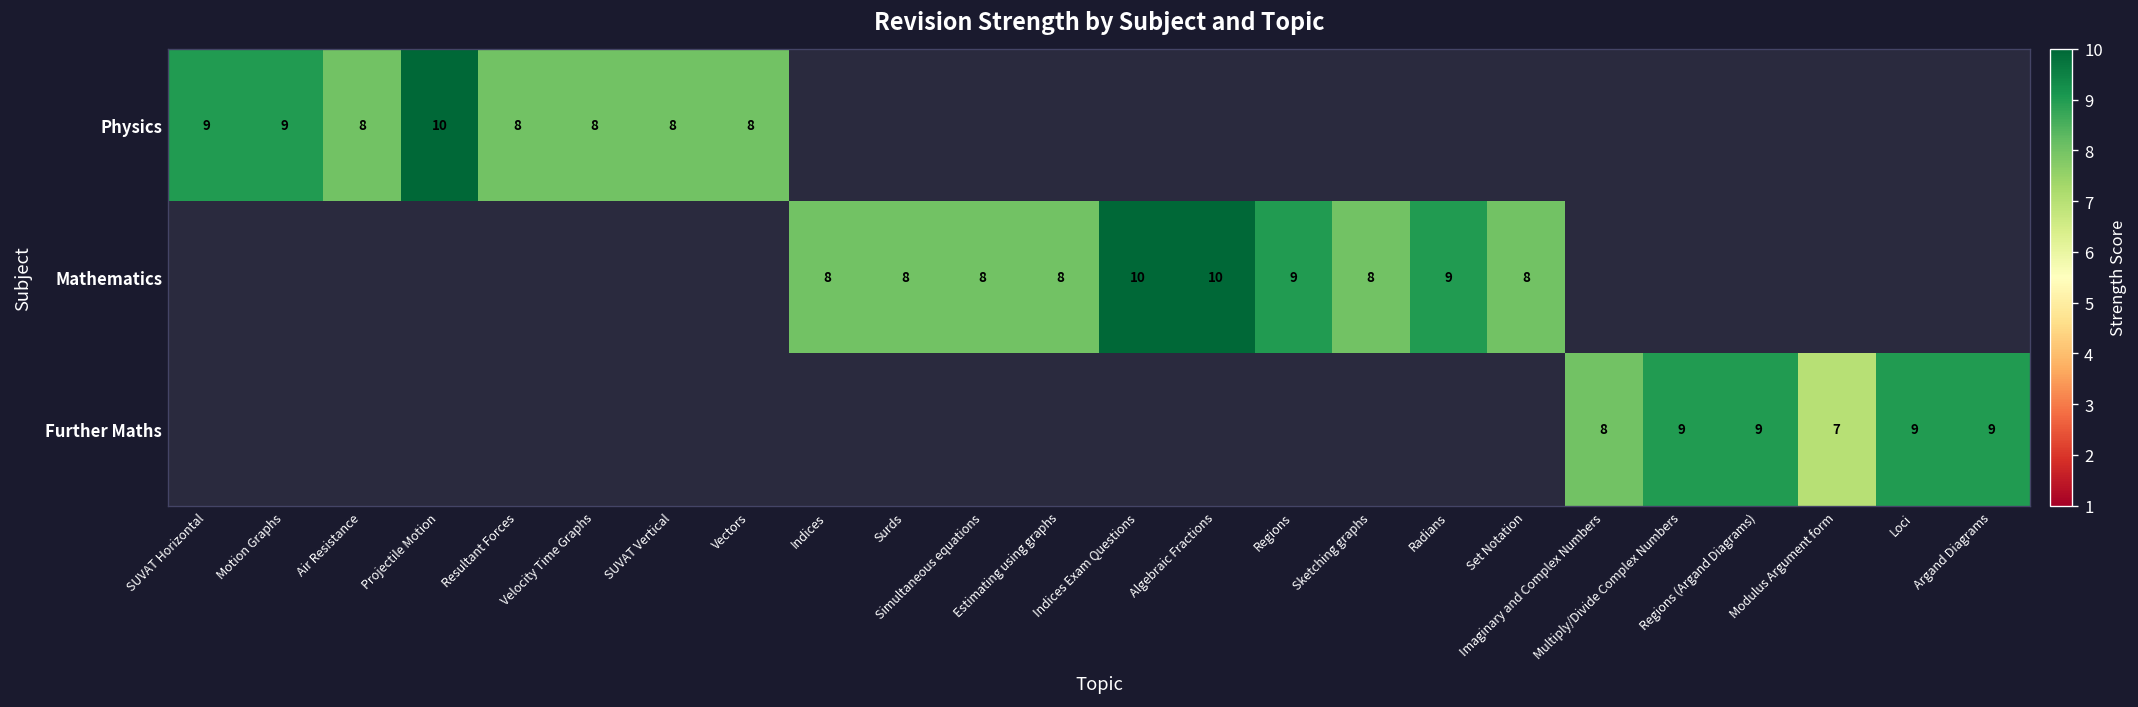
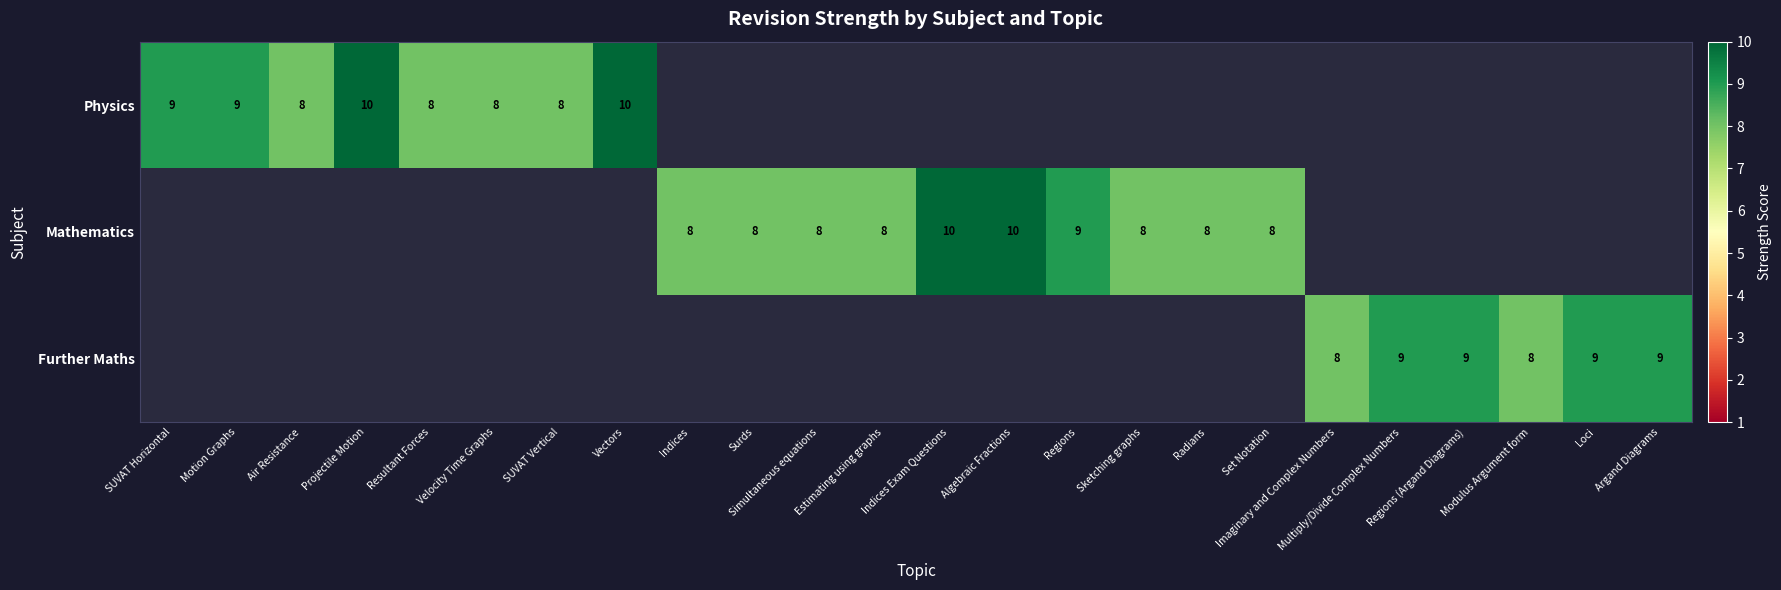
  {
    "Physics": {
      "SUVAT Horizontal": 9,
      "Motion Graphs": 9,
      "Air Resistance": 8,
      "Projectile Motion": 10,
      "Resultant Forces": 8,
      "Velocity Time Graphs": 8,
      "SUVAT Vertical": 8,
-     "Vectors": 8
+     "Vectors": 10
    },
    "Mathematics": {
      "Indices": 8,
      "Surds": 8,
      "Simultaneous equations": 8,
      "Estimating using graphs": 8,
      "Indices Exam Questions": 10,
      "Algebraic Fractions": 10,
      "Regions": 9,
      "Sketching graphs": 8,
-     "Radians": 9,
+     "Radians": 8,
      "Set Notation": 8
    },
    "Further Maths": {
      "Imaginary and Complex Numbers": 8,
      "Multiply/Divide Complex Numbers": 9,
      "Regions (Argand Diagrams)": 9,
-     "Modulus Argument form": 7,
+     "Modulus Argument form": 8,
      "Loci": 9,
      "Argand Diagrams": 9
    }
  }
